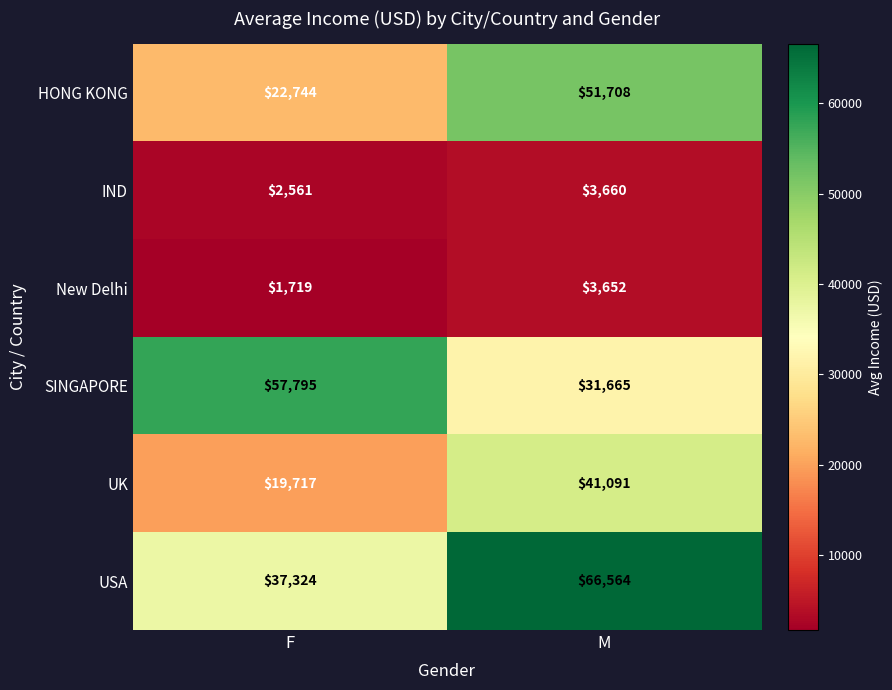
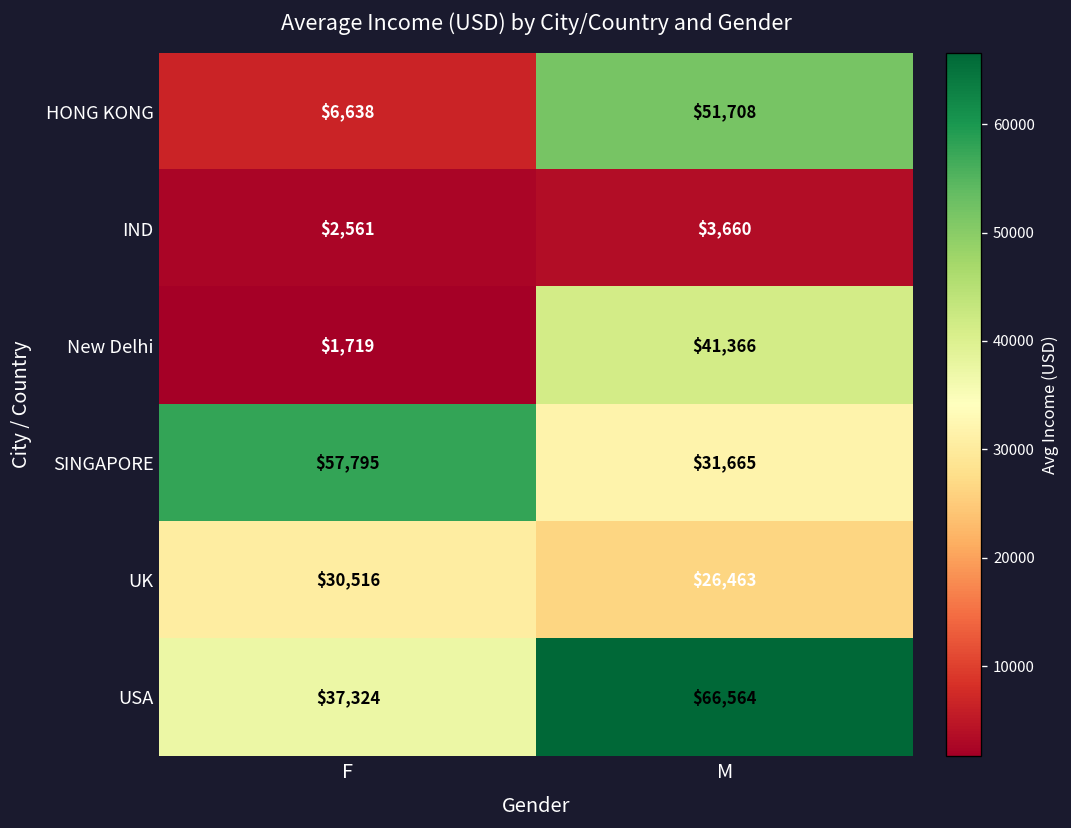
  {
    "HONG KONG": {
-     "F": "$22,744",
+     "F": "$6,638",
      "M": "$51,708"
    },
    "IND": {
      "F": "$2,561",
      "M": "$3,660"
    },
    "New Delhi": {
      "F": "$1,719",
-     "M": "$3,652"
+     "M": "$41,366"
    },
    "SINGAPORE": {
      "F": "$57,795",
      "M": "$31,665"
    },
    "UK": {
-     "F": "$19,717",
-     "M": "$41,091"
+     "F": "$30,516",
+     "M": "$26,463"
    },
    "USA": {
      "F": "$37,324",
      "M": "$66,564"
    }
  }
